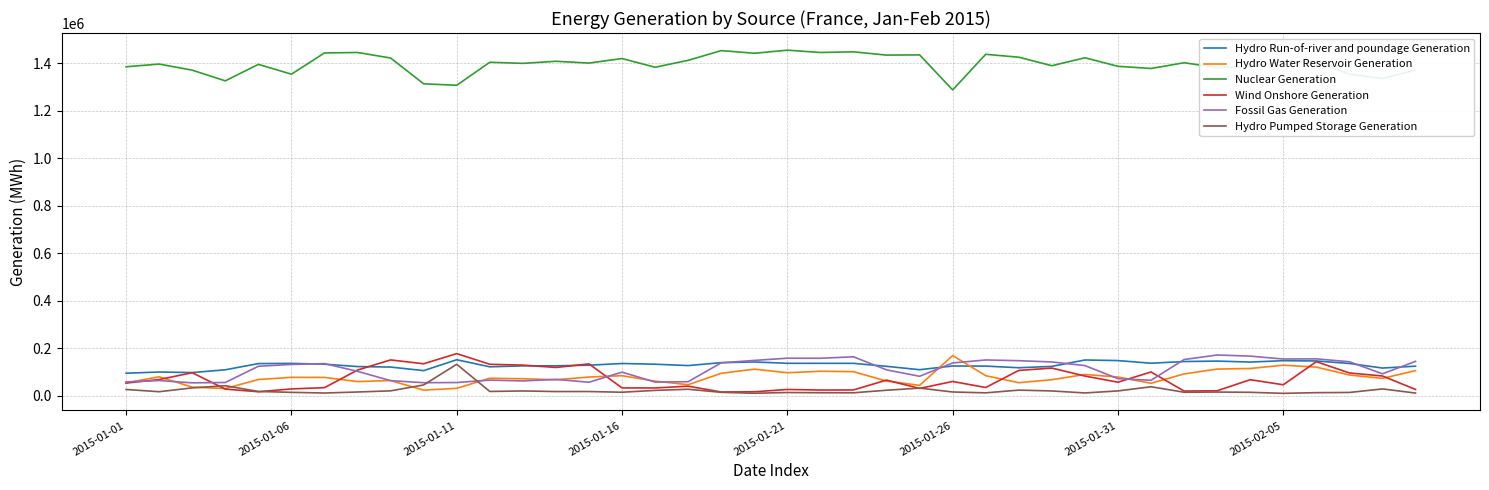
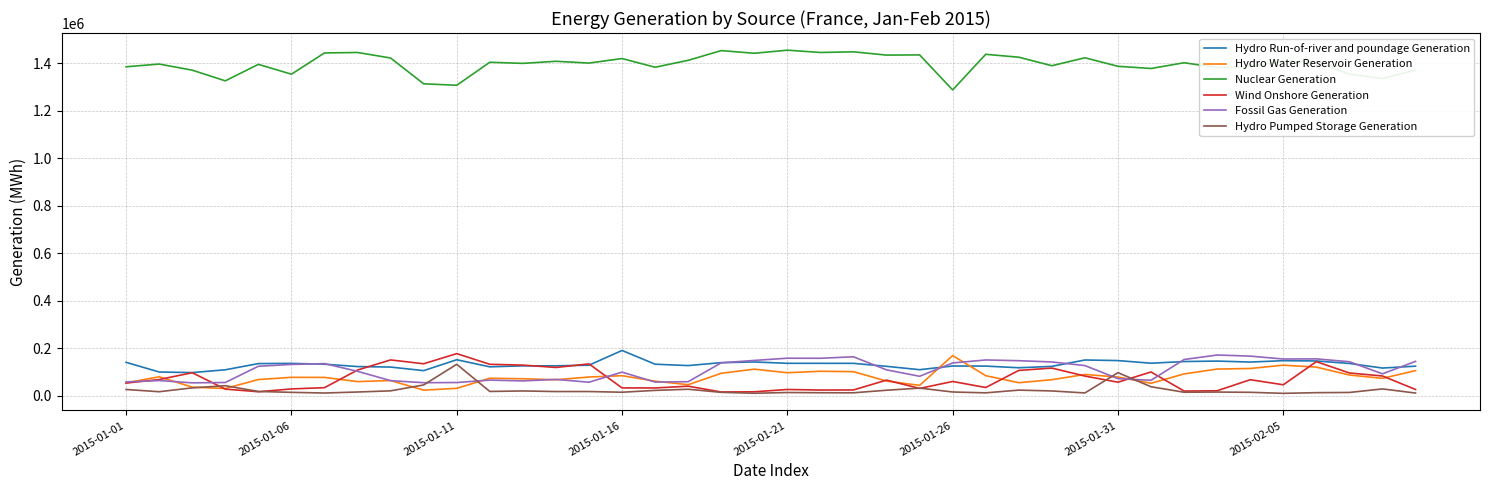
  {
    "Hydro Run-of-river and poundage Generation": {
-     "2015-01-01": 90000,
+     "2015-01-01": 140000,
      "2015-01-11": 150000,
-     "2015-01-16": 140000,
+     "2015-01-16": 190000,
      "2015-01-21": 140000,
      "2015-01-26": 120000,
      "2015-01-31": 150000
    },
    "Hydro Water Reservoir Generation": {
      "2015-01-06": 80000,
      "2015-01-11": 30000,
      "2015-01-16": 80000,
      "2015-01-21": 100000,
      "2015-01-26": 170000,
      "2015-02-05": 130000
    },
    "Nuclear Generation": {
      "2015-01-01": 1380000,
      "2015-01-06": 1350000,
      "2015-01-11": 1310000,
      "2015-01-16": 1420000,
      "2015-01-21": 1450000,
      "2015-01-26": 1290000,
      "2015-01-31": 1390000
    },
    "Wind Onshore Generation": {
      "2015-01-06": 30000,
      "2015-01-11": 180000,
      "2015-01-16": 30000,
      "2015-01-21": 30000,
      "2015-01-26": 60000,
      "2015-01-31": 60000,
      "2015-02-05": 50000
    },
    "Fossil Gas Generation": {
      "2015-01-11": 60000,
      "2015-01-16": 100000,
      "2015-01-21": 160000,
      "2015-01-26": 140000
    },
    "Hydro Pumped Storage Generation": {
      "2015-01-01": 30000,
      "2015-01-06": 10000,
      "2015-01-11": 130000,
      "2015-01-16": 10000,
      "2015-01-21": 10000,
      "2015-01-26": 20000,
-     "2015-01-31": 20000,
+     "2015-01-31": 100000,
      "2015-02-05": 10000
    }
  }
